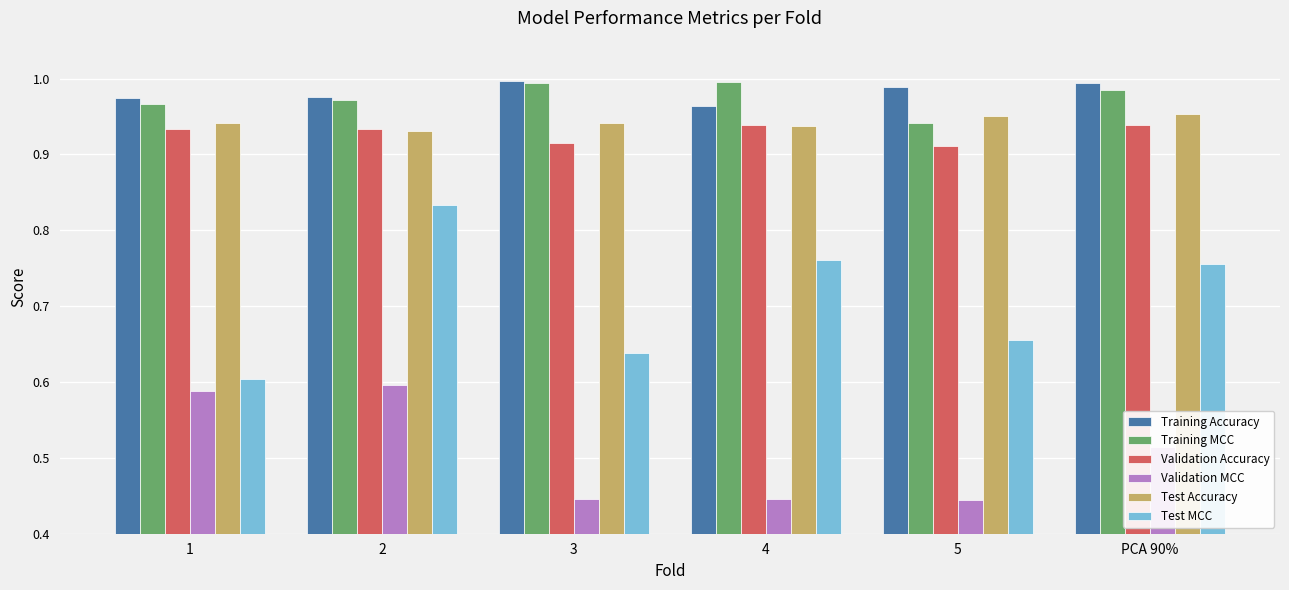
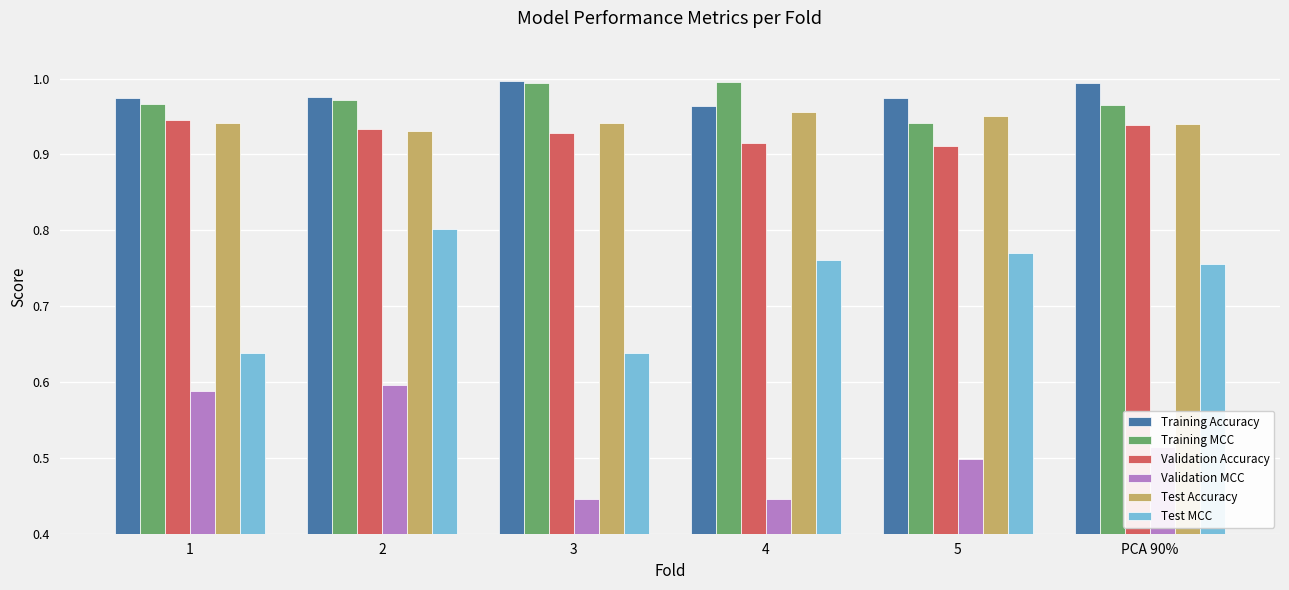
  {
    "Training Accuracy": {
      "1": 0.97,
      "2": 0.98,
      "3": 1.00,
      "4": 0.96,
-     "5": 0.99,
+     "5": 0.97,
      "PCA 90%": 0.99
    },
    "Training MCC": {
      "1": 0.97,
      "2": 0.97,
      "3": 0.99,
      "4": 1.00,
      "5": 0.94,
-     "PCA 90%": 0.98
+     "PCA 90%": 0.96
    },
    "Validation Accuracy": {
-     "1": 0.93,
+     "1": 0.95,
      "2": 0.93,
-     "3": 0.92,
-     "4": 0.94,
+     "3": 0.93,
+     "4": 0.92,
      "5": 0.91,
      "PCA 90%": 0.94
    },
    "Validation MCC": {
      "1": 0.59,
      "2": 0.60,
      "3": 0.45,
      "4": 0.45,
-     "5": 0.45
+     "5": 0.50
    },
    "Test Accuracy": {
      "1": 0.94,
      "2": 0.93,
      "3": 0.94,
-     "4": 0.94,
+     "4": 0.96,
      "5": 0.95,
-     "PCA 90%": 0.95
+     "PCA 90%": 0.94
    },
    "Test MCC": {
-     "1": 0.60,
-     "2": 0.83,
+     "1": 0.64,
+     "2": 0.80,
      "3": 0.64,
      "4": 0.76,
-     "5": 0.66,
+     "5": 0.77,
      "PCA 90%": 0.76
    }
  }
